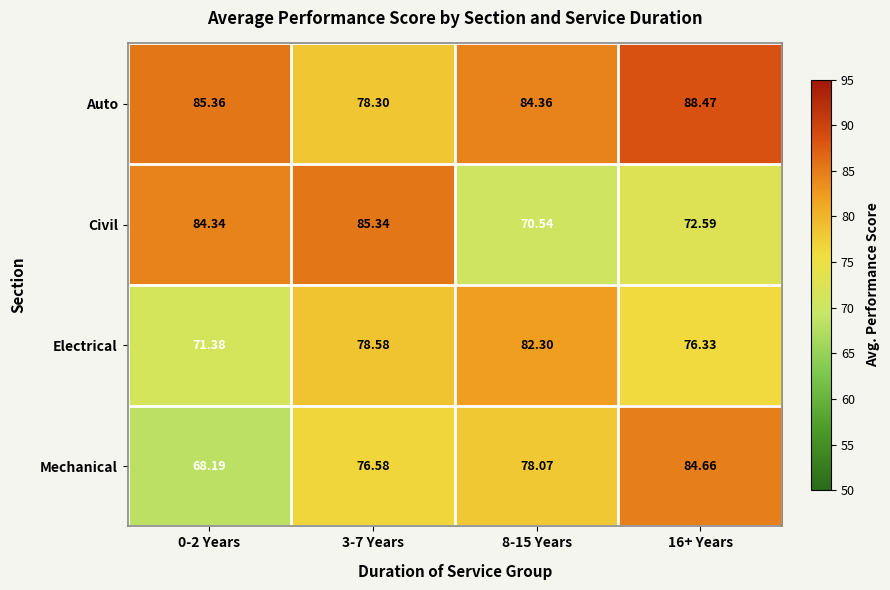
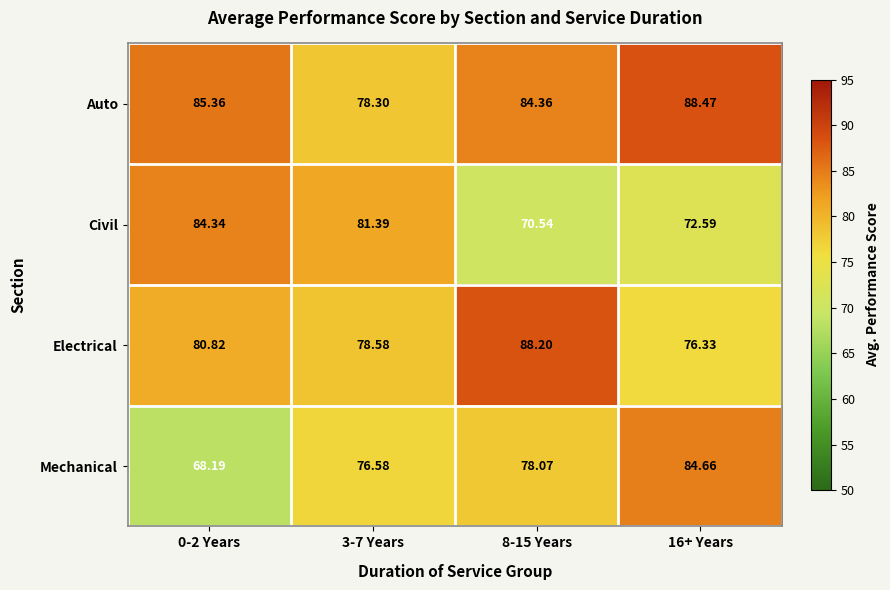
  {
    "Auto": {
      "0-2 Years": 85.36,
      "3-7 Years": 78.30,
      "8-15 Years": 84.36,
      "16+ Years": 88.47
    },
    "Civil": {
      "0-2 Years": 84.34,
-     "3-7 Years": 85.34,
+     "3-7 Years": 81.39,
      "8-15 Years": 70.54,
      "16+ Years": 72.59
    },
    "Electrical": {
-     "0-2 Years": 71.38,
+     "0-2 Years": 80.82,
      "3-7 Years": 78.58,
-     "8-15 Years": 82.30,
+     "8-15 Years": 88.20,
      "16+ Years": 76.33
    },
    "Mechanical": {
      "0-2 Years": 68.19,
      "3-7 Years": 76.58,
      "8-15 Years": 78.07,
      "16+ Years": 84.66
    }
  }
